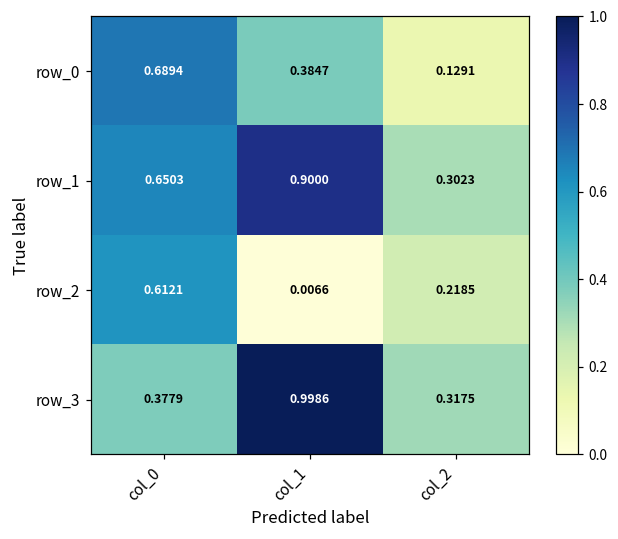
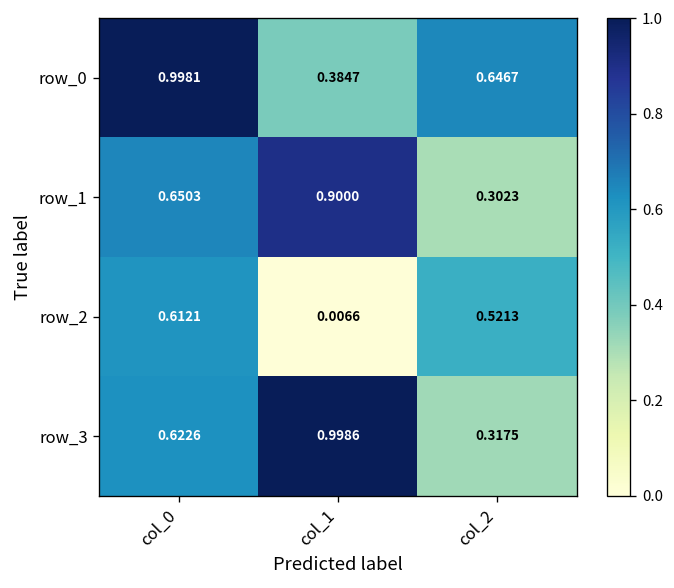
  {
    "row_0": {
-     "col_0": 0.6894,
+     "col_0": 0.9981,
      "col_1": 0.3847,
-     "col_2": 0.1291
+     "col_2": 0.6467
    },
    "row_1": {
      "col_0": 0.6503,
      "col_1": 0.9000,
      "col_2": 0.3023
    },
    "row_2": {
      "col_0": 0.6121,
      "col_1": 0.0066,
-     "col_2": 0.2185
+     "col_2": 0.5213
    },
    "row_3": {
-     "col_0": 0.3779,
+     "col_0": 0.6226,
      "col_1": 0.9986,
      "col_2": 0.3175
    }
  }
